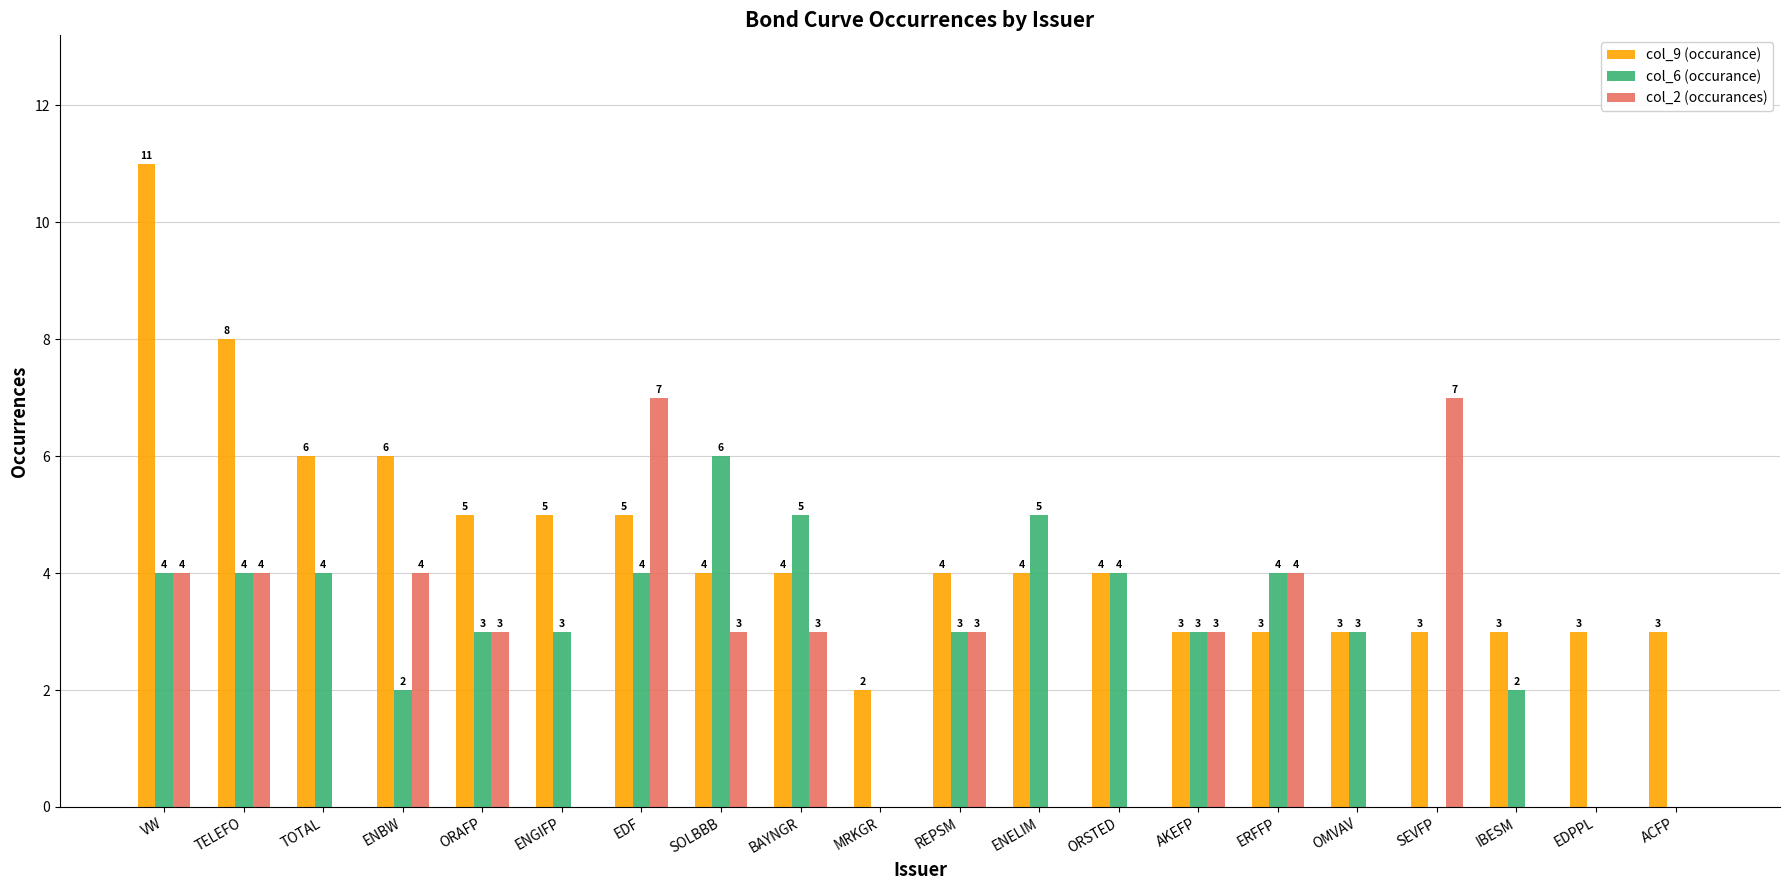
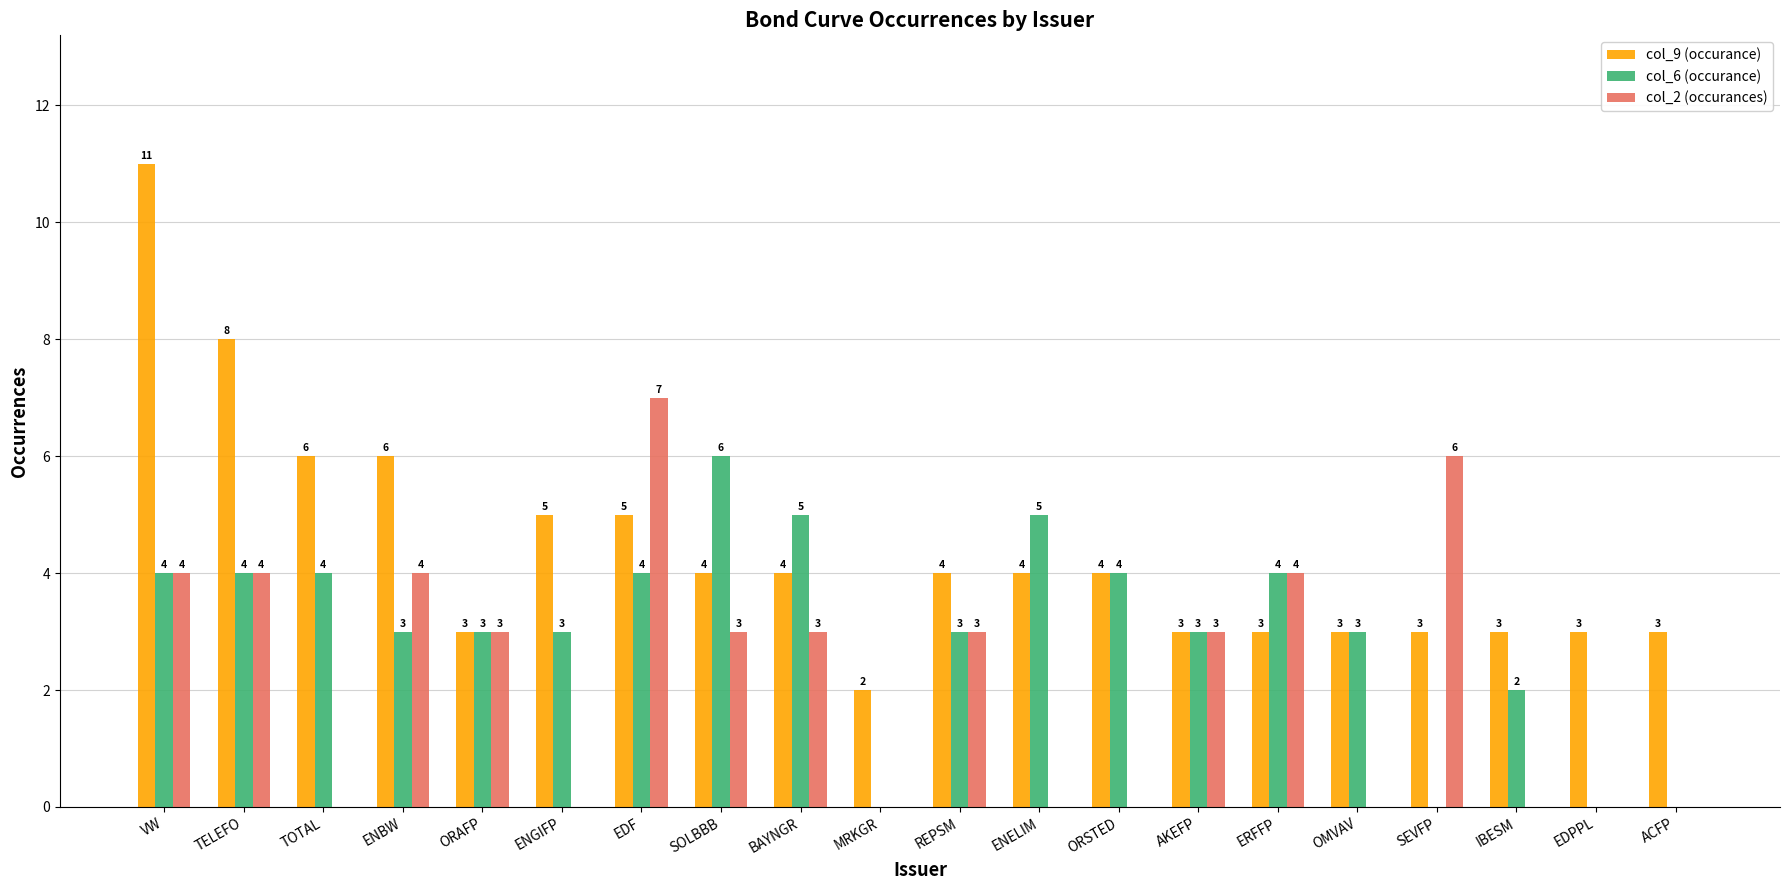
  {
    "col_9 (occurance)": {
      "VW": 11,
      "TELEFO": 8,
      "TOTAL": 6,
      "ENBW": 6,
-     "ORAFP": 5,
+     "ORAFP": 3,
      "ENGIFP": 5,
      "EDF": 5,
      "SOLBBB": 4,
      "BAYNGR": 4,
      "MRKGR": 2,
      "REPSM": 4,
      "ENELIM": 4,
      "ORSTED": 4,
      "AKEFP": 3,
      "ERFFP": 3,
      "OMVAV": 3,
      "SEVFP": 3,
      "IBESM": 3,
      "EDPPL": 3,
      "ACFP": 3
    },
    "col_6 (occurance)": {
      "VW": 4,
      "TELEFO": 4,
      "TOTAL": 4,
-     "ENBW": 2,
+     "ENBW": 3,
      "ORAFP": 3,
      "ENGIFP": 3,
      "EDF": 4,
      "SOLBBB": 6,
      "BAYNGR": 5,
      "REPSM": 3,
      "ENELIM": 5,
      "ORSTED": 4,
      "AKEFP": 3,
      "ERFFP": 4,
      "OMVAV": 3,
      "IBESM": 2
    },
    "col_2 (occurances)": {
      "VW": 4,
      "TELEFO": 4,
      "ENBW": 4,
      "ORAFP": 3,
      "EDF": 7,
      "SOLBBB": 3,
      "BAYNGR": 3,
      "REPSM": 3,
      "AKEFP": 3,
      "ERFFP": 4,
-     "SEVFP": 7
+     "SEVFP": 6
    }
  }
